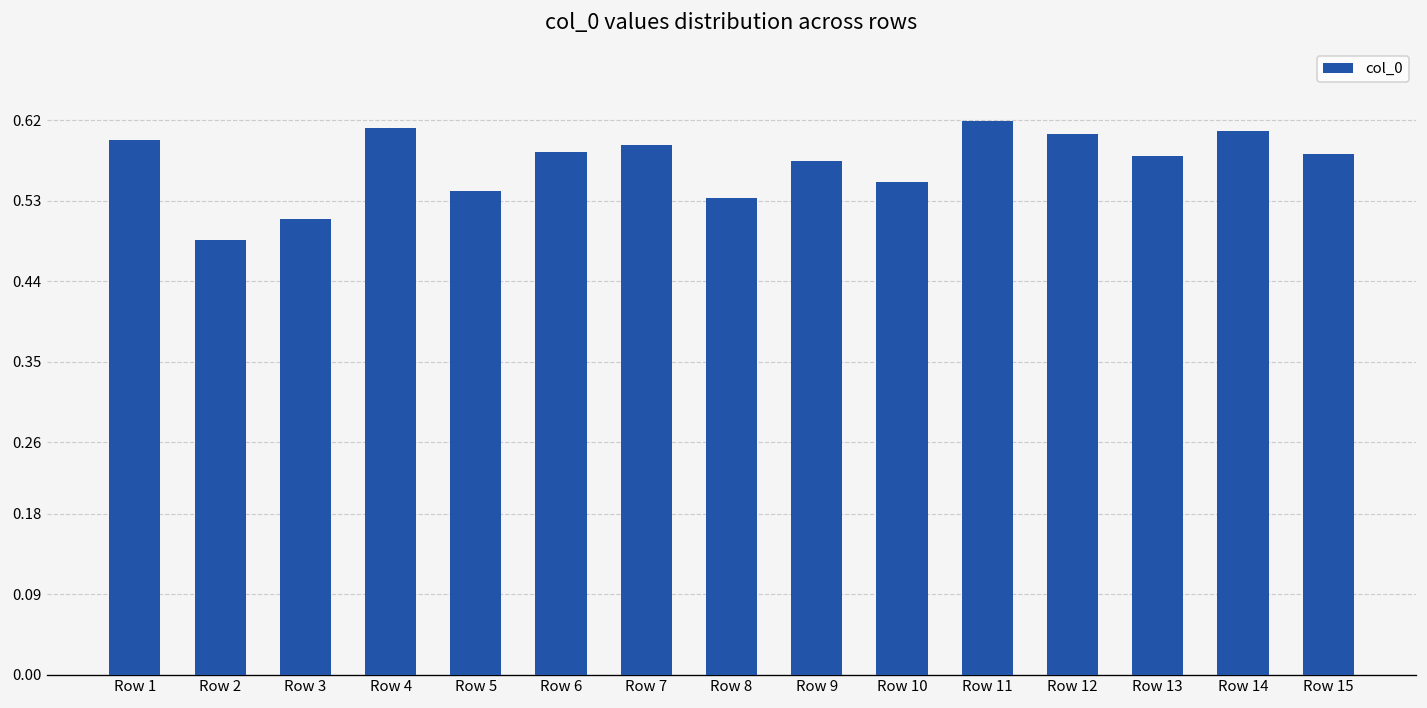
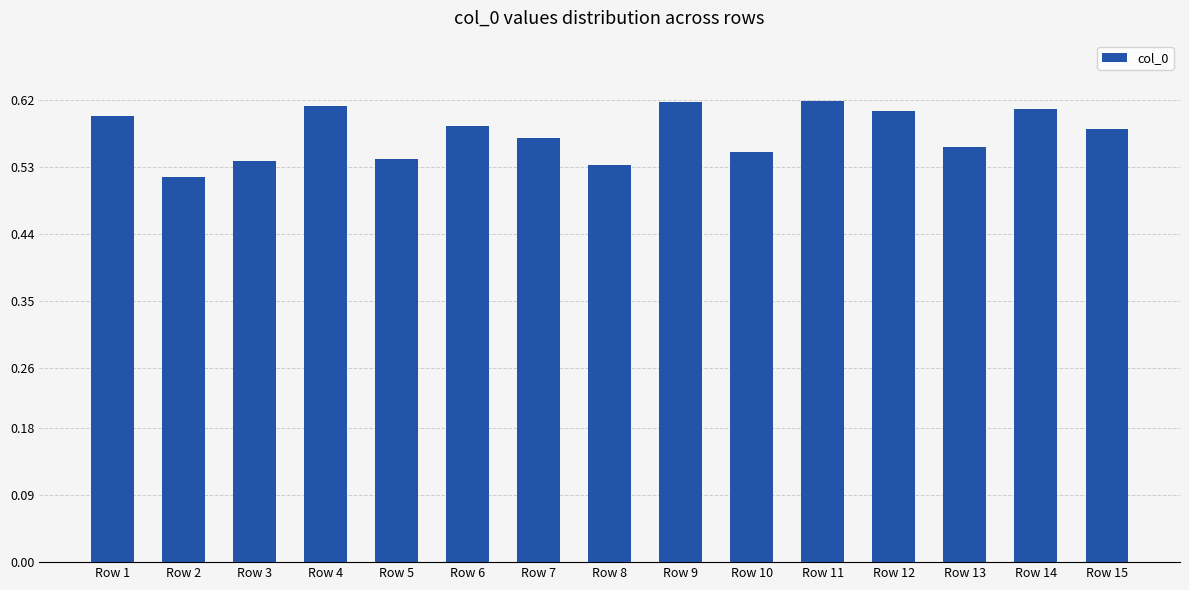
  {
    "Row 1": 0.60,
-   "Row 2": 0.49,
-   "Row 3": 0.51,
+   "Row 2": 0.52,
+   "Row 3": 0.54,
    "Row 4": 0.61,
    "Row 5": 0.54,
    "Row 6": 0.59,
-   "Row 7": 0.59,
+   "Row 7": 0.57,
    "Row 8": 0.53,
-   "Row 9": 0.58,
+   "Row 9": 0.62,
    "Row 10": 0.55,
    "Row 11": 0.62,
    "Row 12": 0.61,
-   "Row 13": 0.58,
+   "Row 13": 0.56,
    "Row 14": 0.61,
    "Row 15": 0.58
  }
